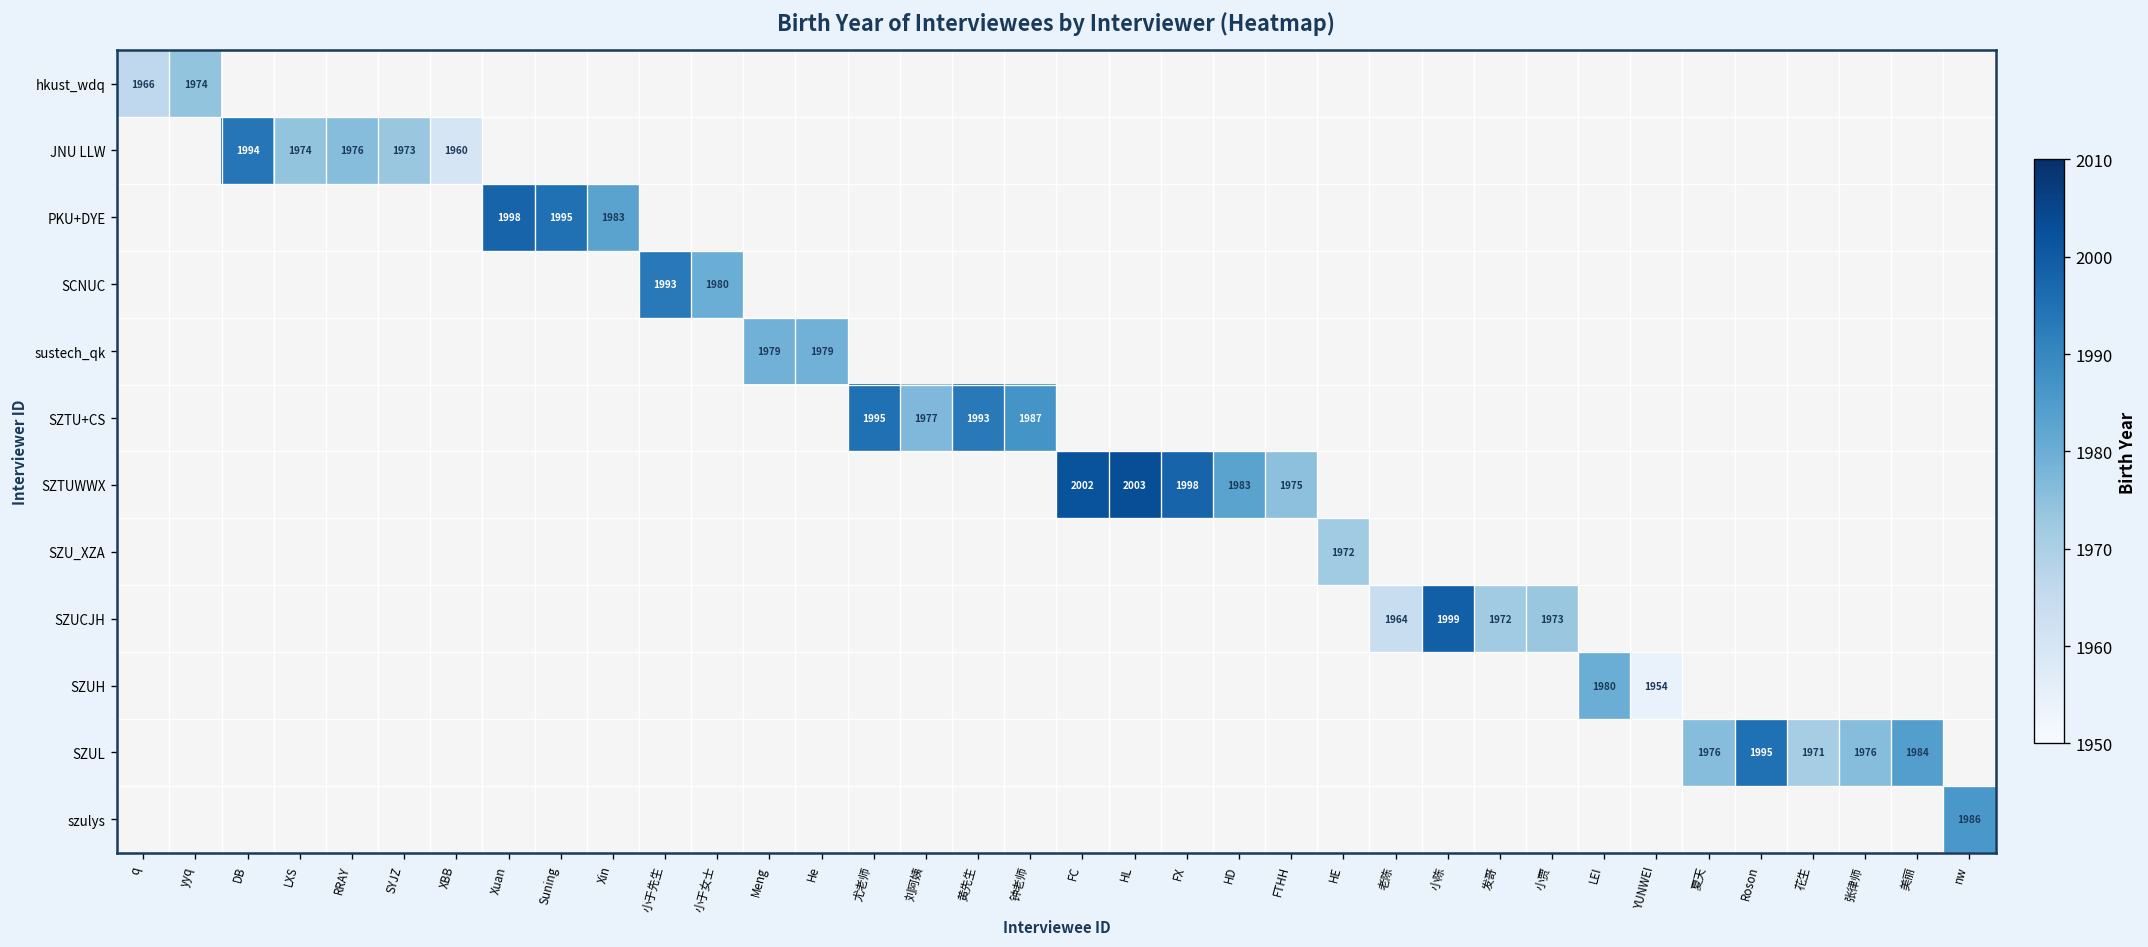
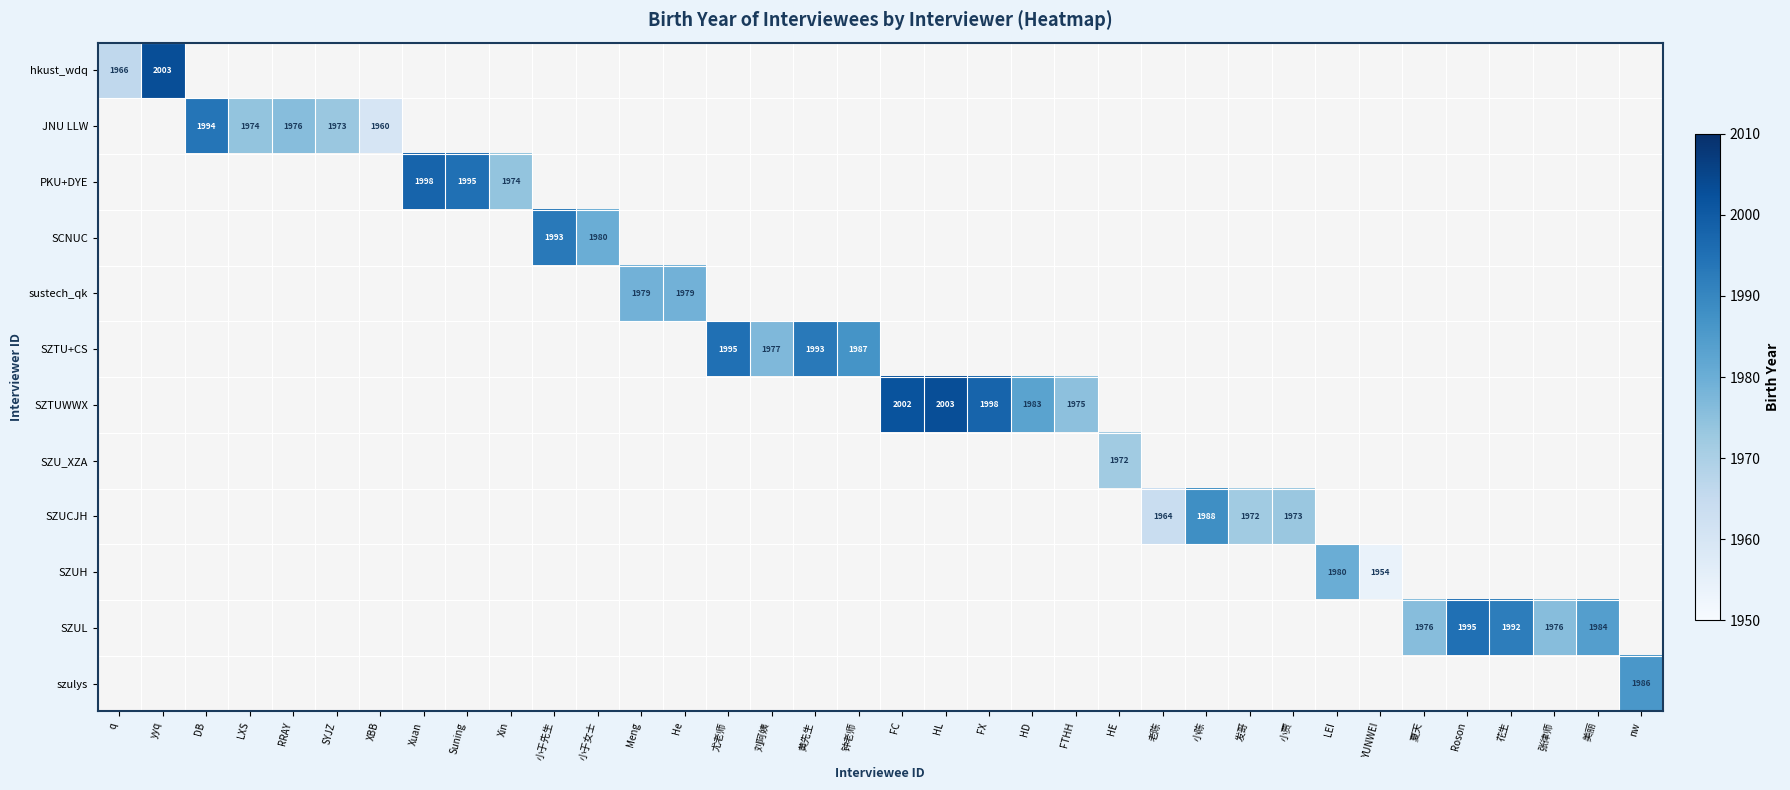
  {
    "hkust_wdq": {
      "q": 1966,
-     "yyq": 1974
+     "yyq": 2003
    },
    "JNU LLW": {
      "DB": 1994,
      "LXS": 1974,
      "RRAY": 1976,
      "SYJZ": 1973,
      "XBB": 1960
    },
    "PKU+DYE": {
      "Xuan": 1998,
      "Suning": 1995,
-     "Xin": 1983
+     "Xin": 1974
    },
    "SCNUC": {
      "小于先生": 1993,
      "小于女士": 1980
    },
    "sustech_qk": {
      "Meng": 1979,
      "He": 1979
    },
    "SZTU+CS": {
      "尤老师": 1995,
      "刘阿姨": 1977,
      "黄先生": 1993,
      "钟老师": 1987
    },
    "SZTUWWX": {
      "FC": 2002,
      "HL": 2003,
      "FX": 1998,
      "HD": 1983,
      "FTHH": 1975
    },
    "SZU_XZA": {
      "HE": 1972
    },
    "SZUCJH": {
      "老陈": 1964,
-     "小陈": 1999,
+     "小陈": 1988,
      "发哥": 1972,
      "小贾": 1973
    },
    "SZUH": {
      "LEI": 1980,
      "YUNWEI": 1954
    },
    "SZUL": {
      "夏天": 1976,
      "Roson": 1995,
-     "花生": 1971,
+     "花生": 1992,
      "张律师": 1976,
      "美丽": 1984
    },
    "szulys": {
      "nw": 1986
    }
  }
